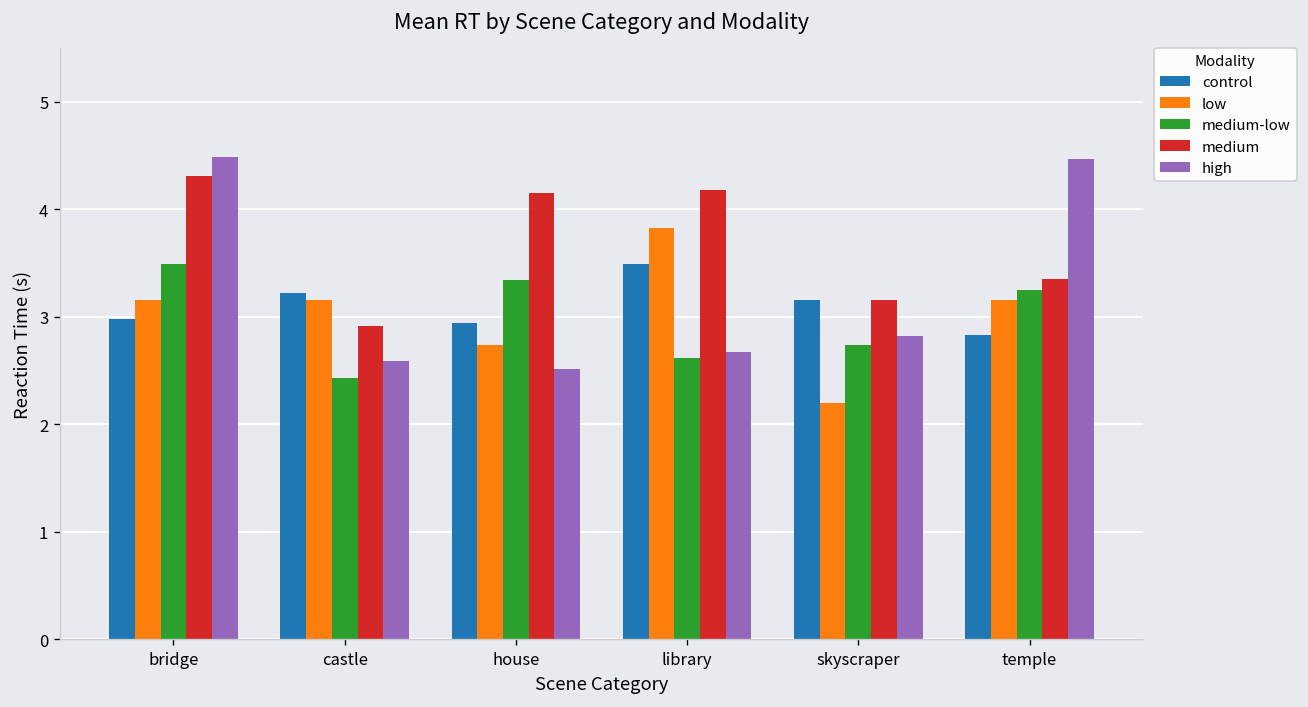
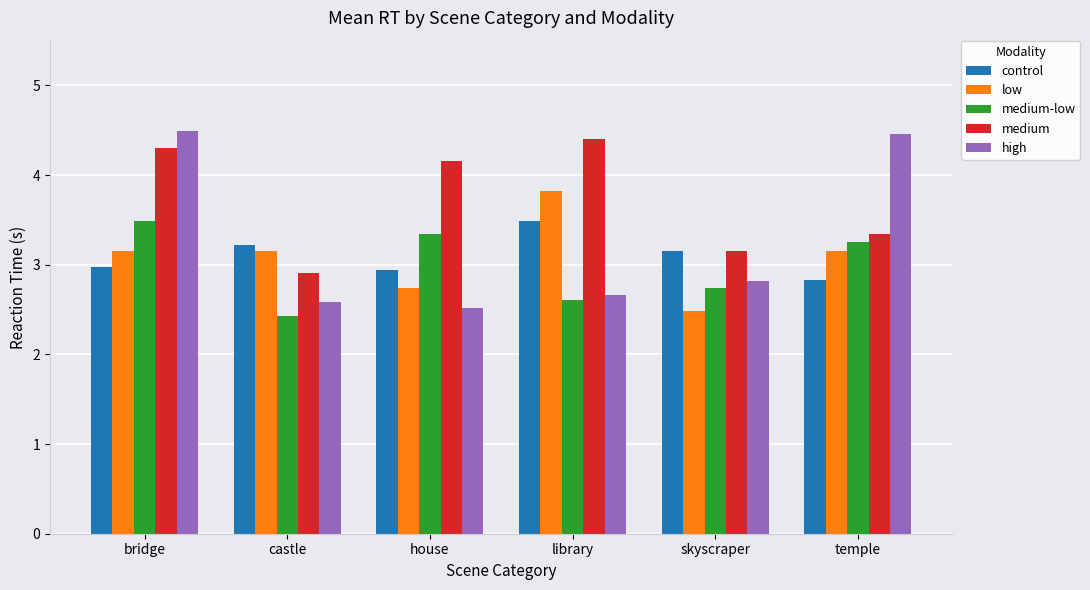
  {
    "control": {
      "bridge": 3.0,
      "castle": 3.2,
      "house": 2.9,
      "library": 3.5,
      "skyscraper": 3.2,
      "temple": 2.8
    },
    "low": {
      "bridge": 3.2,
      "castle": 3.2,
      "house": 2.7,
      "library": 3.8,
-     "skyscraper": 2.2,
+     "skyscraper": 2.5,
      "temple": 3.2
    },
    "medium-low": {
      "bridge": 3.5,
      "castle": 2.4,
      "house": 3.3,
      "library": 2.6,
      "skyscraper": 2.7,
      "temple": 3.3
    },
    "medium": {
      "bridge": 4.3,
      "castle": 2.9,
      "house": 4.2,
-     "library": 4.2,
+     "library": 4.4,
      "skyscraper": 3.2,
      "temple": 3.3
    },
    "high": {
      "bridge": 4.5,
      "castle": 2.6,
      "house": 2.5,
      "library": 2.7,
      "skyscraper": 2.8,
      "temple": 4.5
    }
  }
